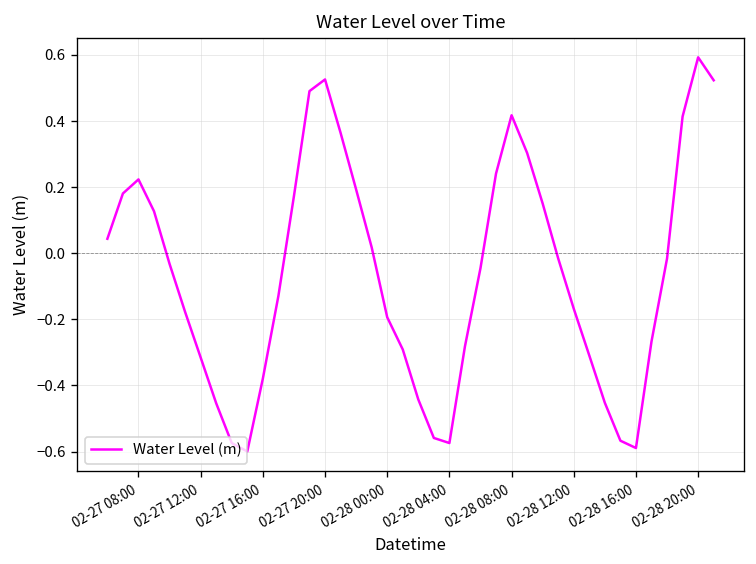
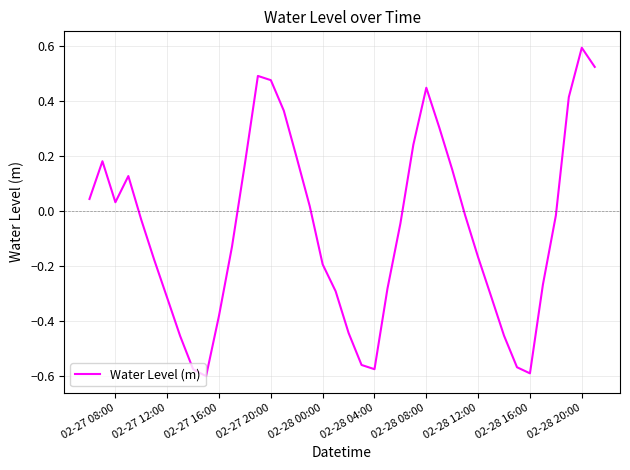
  {
-   "02-27 08:00": 0.22,
+   "02-27 08:00": 0.03,
    "02-27 12:00": -0.32,
    "02-27 16:00": -0.38,
-   "02-27 20:00": 0.53,
+   "02-27 20:00": 0.48,
    "02-28 00:00": -0.19,
    "02-28 04:00": -0.57,
-   "02-28 08:00": 0.42,
+   "02-28 08:00": 0.45,
    "02-28 12:00": -0.17,
    "02-28 16:00": -0.59,
    "02-28 20:00": 0.59
  }
